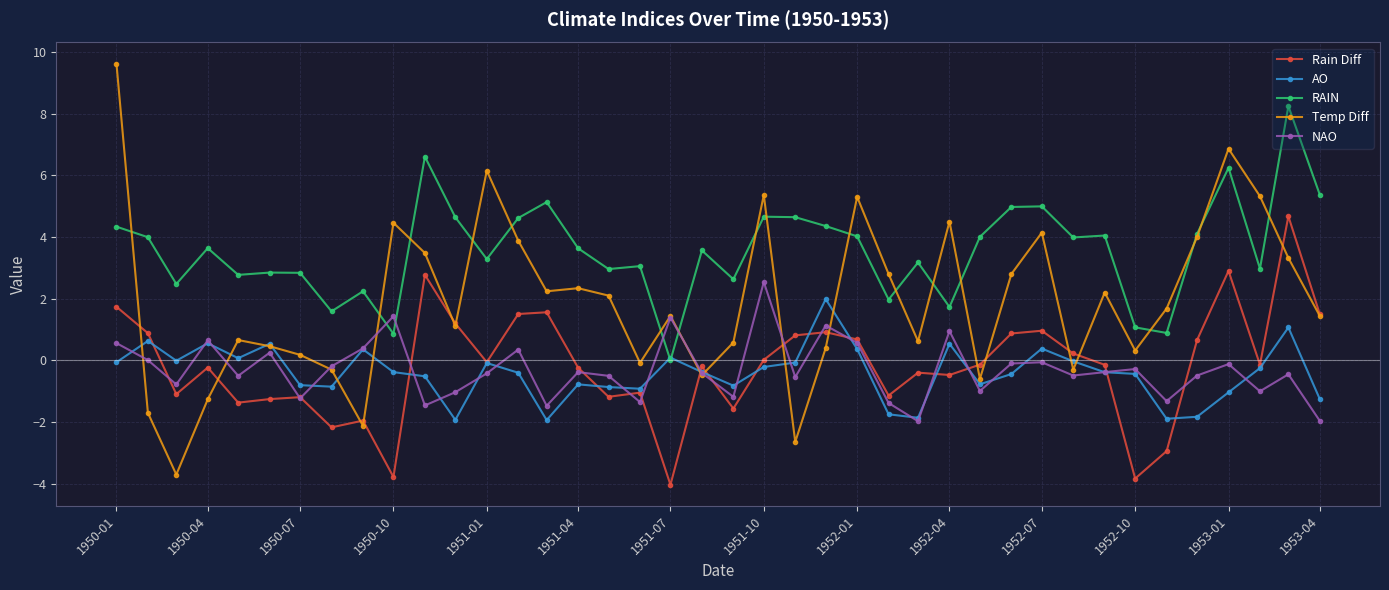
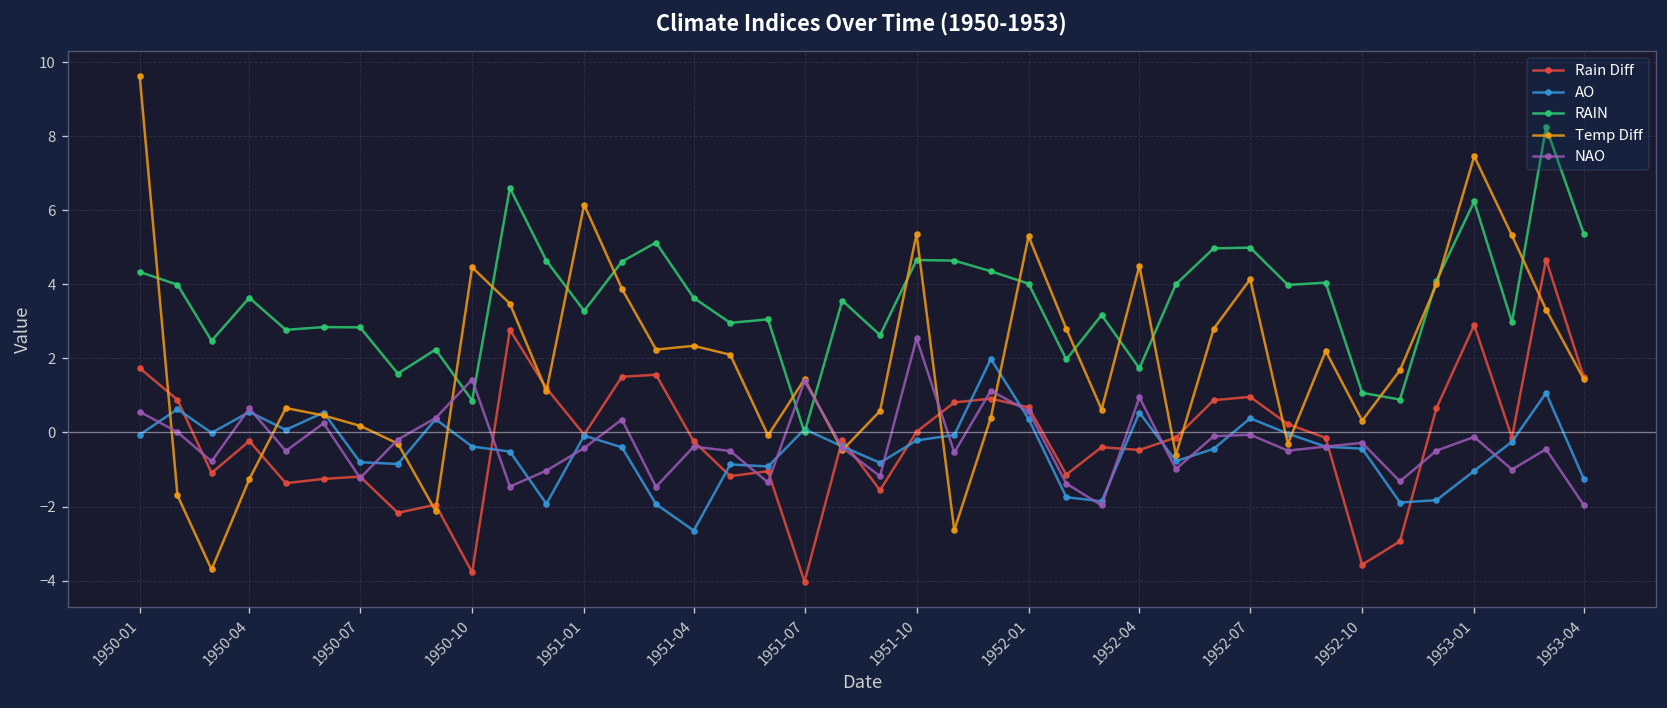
  {
    "Rain Diff": {
      "1950-01": 1.7,
      "1950-04": -0.2,
      "1950-10": -3.8,
      "1951-04": -0.2,
      "1951-07": -4.0,
      "1951-10": 0.0,
      "1952-01": 0.7,
      "1952-04": -0.5,
      "1952-07": 1.0,
-     "1952-10": -3.8,
+     "1952-10": -3.6,
      "1953-01": 2.9
    },
    "AO": {
      "1950-01": -0.1,
      "1950-04": 0.6,
      "1950-07": -0.8,
      "1950-10": -0.4,
-     "1951-04": -0.8,
+     "1951-04": -2.7,
      "1951-07": 0.1,
      "1951-10": -0.2,
      "1952-01": 0.4,
      "1952-04": 0.5,
      "1952-07": 0.4,
      "1952-10": -0.4,
      "1953-01": -1.0,
      "1953-04": -1.3
    },
    "RAIN": {
      "1950-01": 4.3,
      "1950-04": 3.6,
      "1950-07": 2.8,
      "1950-10": 0.9,
      "1951-01": 3.3,
      "1951-04": 3.6,
      "1951-07": 0.0,
      "1951-10": 4.7,
      "1952-01": 4.0,
      "1952-04": 1.7,
      "1952-07": 5.0,
      "1952-10": 1.1,
      "1953-01": 6.2,
      "1953-04": 5.4
    },
    "Temp Diff": {
      "1950-01": 9.6,
      "1950-04": -1.3,
      "1950-07": 0.2,
      "1950-10": 4.5,
      "1951-01": 6.2,
      "1951-04": 2.3,
      "1951-10": 5.4,
      "1952-01": 5.3,
      "1952-04": 4.5,
      "1952-07": 4.1,
      "1952-10": 0.3,
-     "1953-01": 6.9
+     "1953-01": 7.5
    },
    "NAO": {
      "1950-01": 0.6,
      "1950-04": 0.7,
      "1950-10": 1.4,
      "1951-01": -0.4,
      "1951-04": -0.4,
      "1951-10": 2.5,
      "1952-01": 0.6,
      "1952-04": 1.0,
      "1952-07": -0.1,
      "1952-10": -0.3,
      "1953-01": -0.1,
      "1953-04": -2.0
    }
  }
